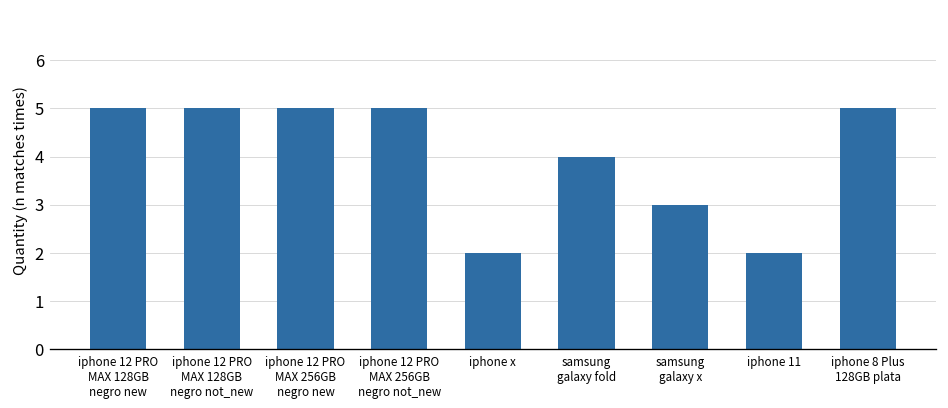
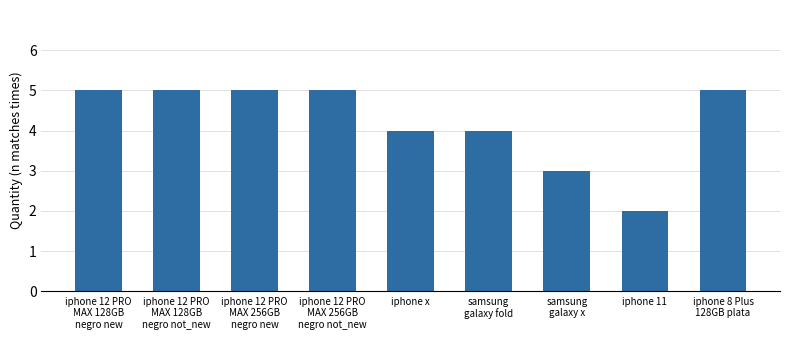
  {
    "iphone 12 PRO MAX 128GB negro new": 5,
    "iphone 12 PRO MAX 128GB negro not_new": 5,
    "iphone 12 PRO MAX 256GB negro new": 5,
    "iphone 12 PRO MAX 256GB negro not_new": 5,
-   "iphone x": 2,
+   "iphone x": 4,
    "samsung galaxy fold": 4,
    "samsung galaxy x": 3,
    "iphone 11": 2,
    "iphone 8 Plus 128GB plata": 5
  }
